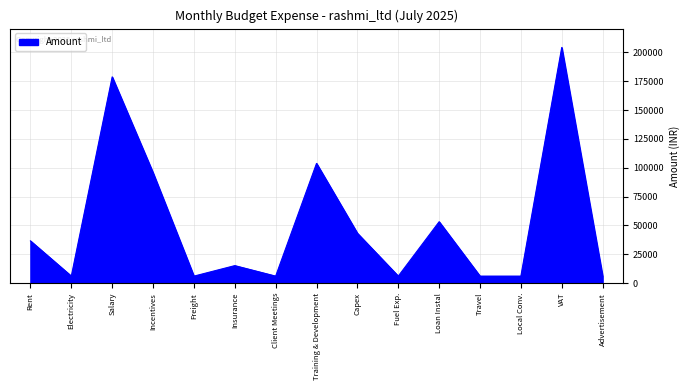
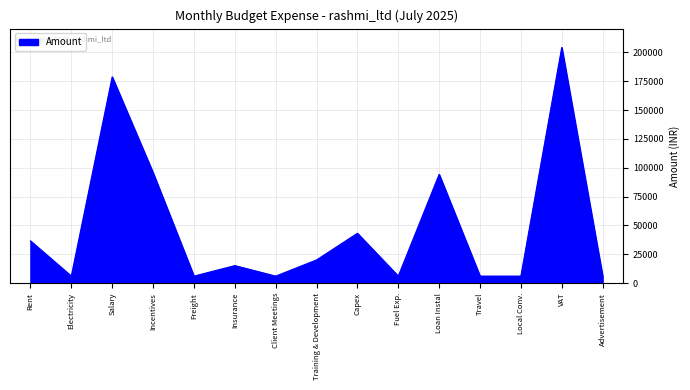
  {
    "Rent": 37000,
    "Electricity": 6000,
    "Salary": 179000,
    "Incentives": 96000,
    "Freight": 6000,
    "Insurance": 15000,
    "Client Meetings": 6000,
-   "Training & Development": 104000,
+   "Training & Development": 20000,
    "Capex": 43000,
    "Fuel Exp.": 6000,
-   "Loan Instal": 53000,
+   "Loan Instal": 94000,
    "Travel": 6000,
    "Local Conv.": 6000,
    "VAT": 204000,
    "Advertisement": 6000
  }
